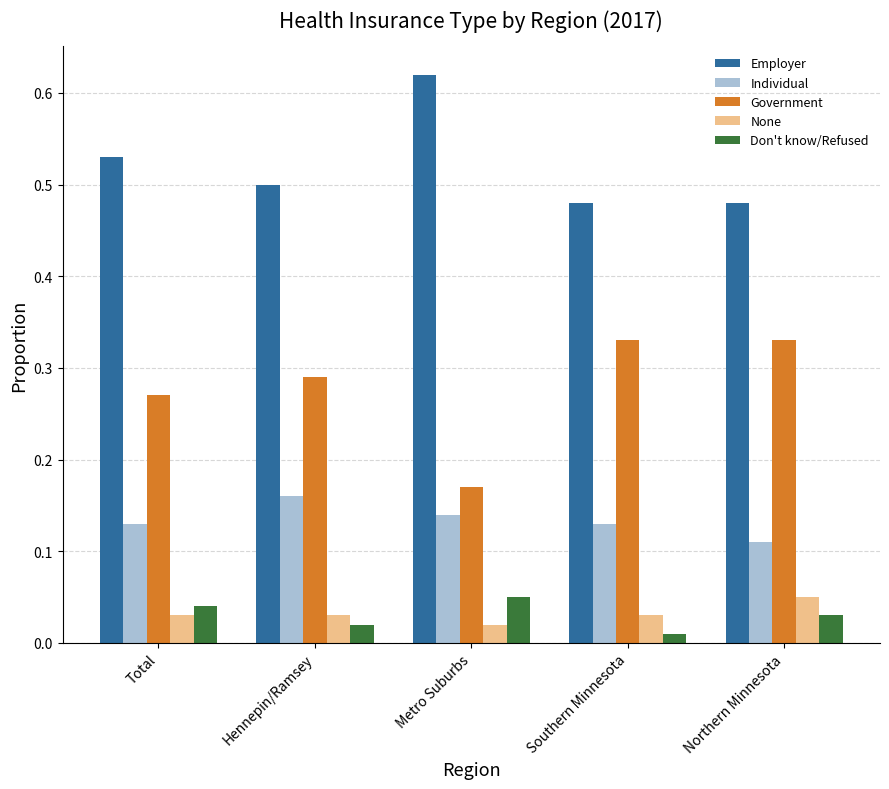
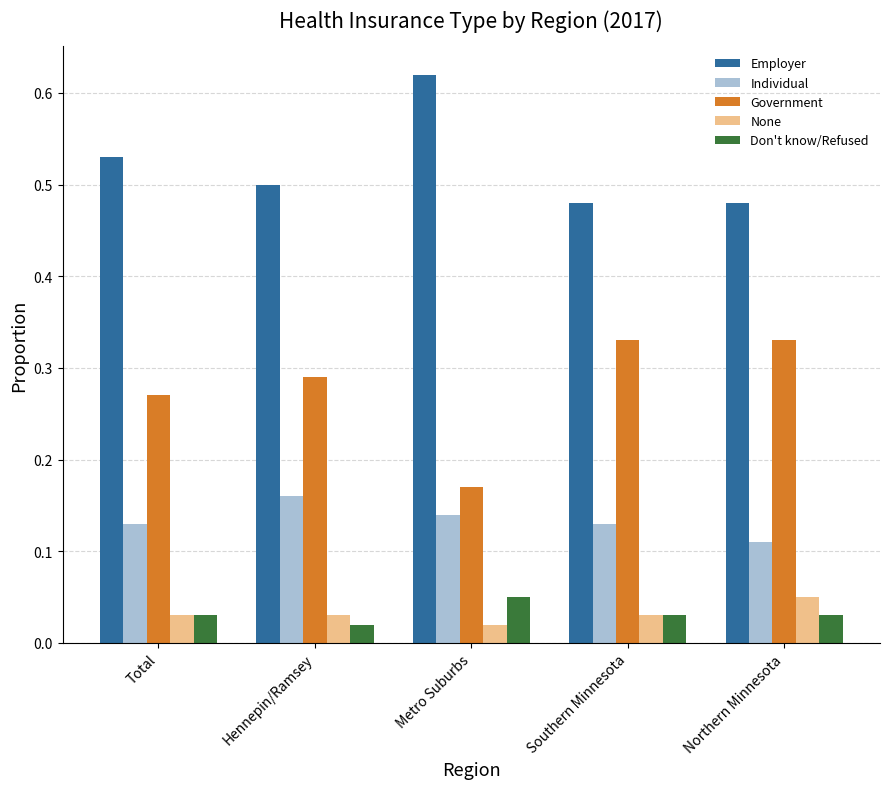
  {
    "Employer": {
      "Total": 0.53,
      "Hennepin/Ramsey": 0.50,
      "Metro Suburbs": 0.62,
      "Southern Minnesota": 0.48,
      "Northern Minnesota": 0.48
    },
    "Individual": {
      "Total": 0.13,
      "Hennepin/Ramsey": 0.16,
      "Metro Suburbs": 0.14,
      "Southern Minnesota": 0.13,
      "Northern Minnesota": 0.11
    },
    "Government": {
      "Total": 0.27,
      "Hennepin/Ramsey": 0.29,
      "Metro Suburbs": 0.17,
      "Southern Minnesota": 0.33,
      "Northern Minnesota": 0.33
    },
    "None": {
      "Total": 0.03,
      "Hennepin/Ramsey": 0.03,
      "Metro Suburbs": 0.02,
      "Southern Minnesota": 0.03,
      "Northern Minnesota": 0.05
    },
    "Don't know/Refused": {
-     "Total": 0.04,
+     "Total": 0.03,
      "Hennepin/Ramsey": 0.02,
      "Metro Suburbs": 0.05,
-     "Southern Minnesota": 0.01,
+     "Southern Minnesota": 0.03,
      "Northern Minnesota": 0.03
    }
  }
